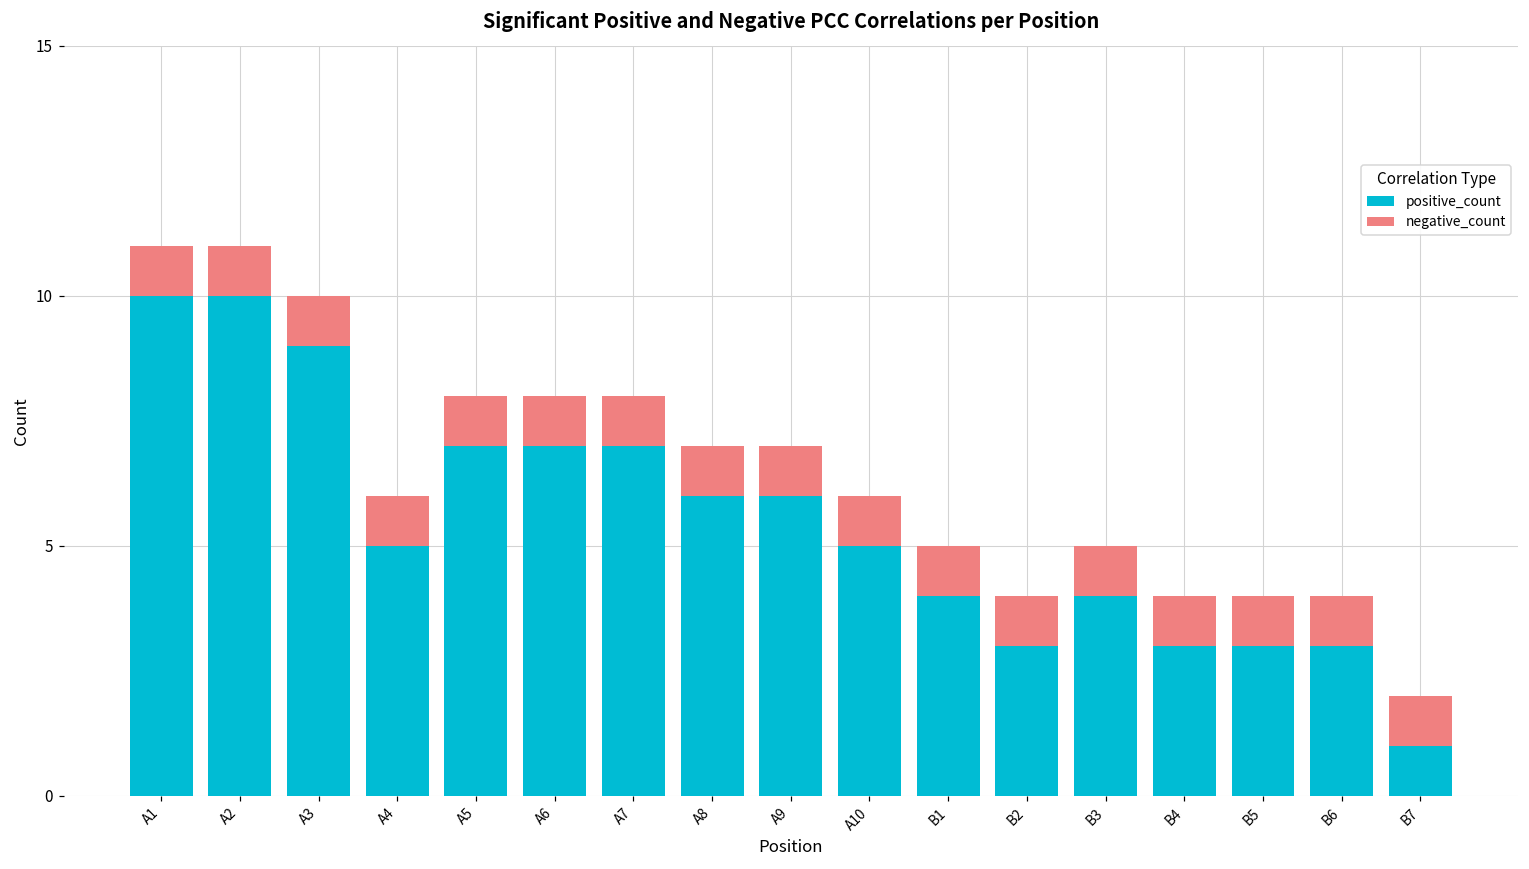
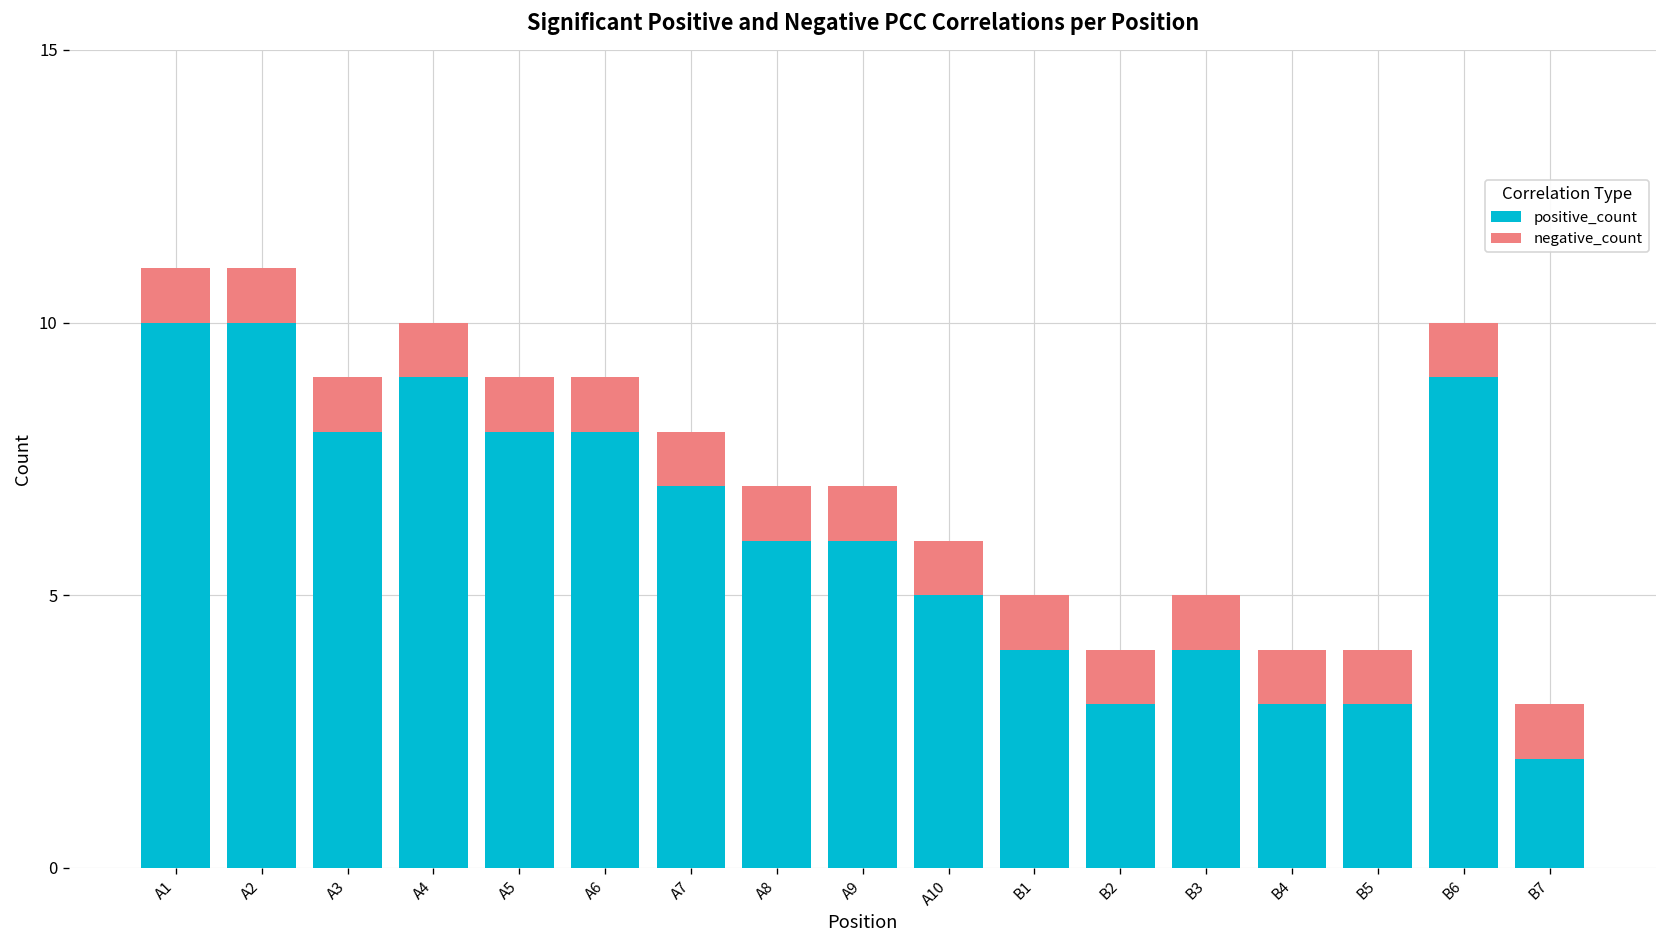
  {
    "positive_count": {
      "A1": 10,
      "A2": 10,
-     "A3": 9,
-     "A4": 5,
-     "A5": 7,
-     "A6": 7,
+     "A3": 8,
+     "A4": 9,
+     "A5": 8,
+     "A6": 8,
      "A7": 7,
      "A8": 6,
      "A9": 6,
      "A10": 5,
      "B1": 4,
      "B2": 3,
      "B3": 4,
      "B4": 3,
      "B5": 3,
-     "B6": 3,
-     "B7": 1
+     "B6": 9,
+     "B7": 2
    },
    "negative_count": {
      "A1": 1,
      "A2": 1,
      "A3": 1,
      "A4": 1,
      "A5": 1,
      "A6": 1,
      "A7": 1,
      "A8": 1,
      "A9": 1,
      "A10": 1,
      "B1": 1,
      "B2": 1,
      "B3": 1,
      "B4": 1,
      "B5": 1,
      "B6": 1,
      "B7": 1
    }
  }
